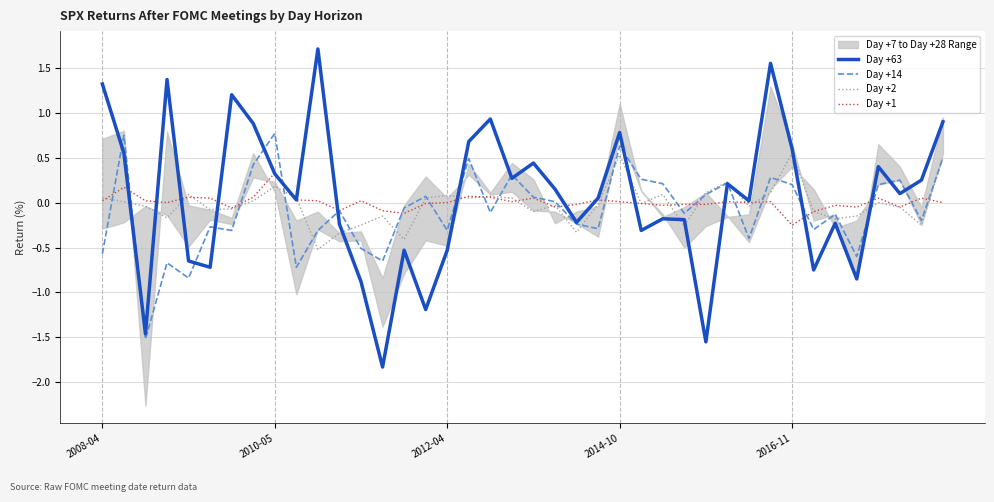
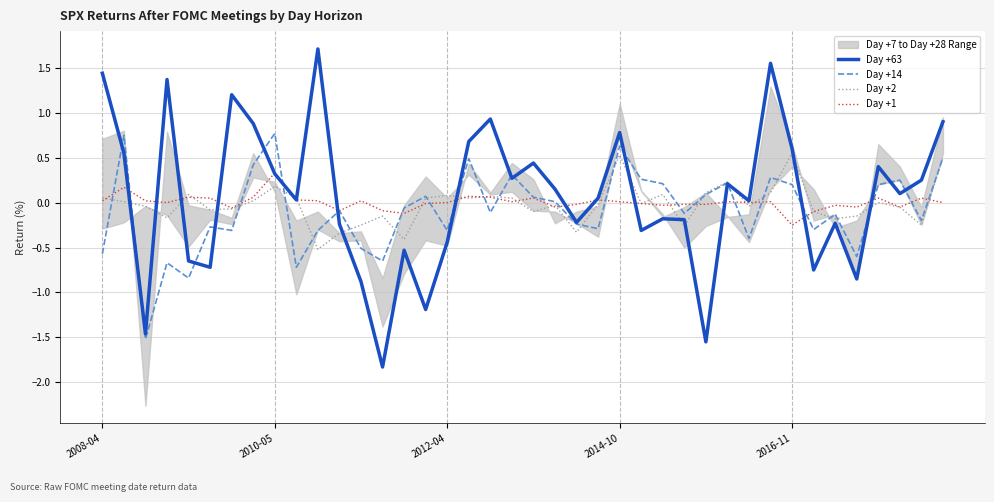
  {
    "Day +63": {
-     "2008-04": 1.3,
-     "2012-04": -0.5,
+     "2008-04": 1.4,
+     "2012-04": -0.4,
      "2014-10": 0.8,
      "2016-11": 0.6
    },
    "Day +14": {
      "2008-04": -0.6,
      "2010-05": 0.8,
      "2012-04": -0.3,
      "2014-10": 0.6,
      "2016-11": 0.2
    },
    "Day +1": {
      "2008-04": 0.0,
      "2012-04": 0.0,
      "2014-10": 0.0,
      "2016-11": -0.3
    }
  }
